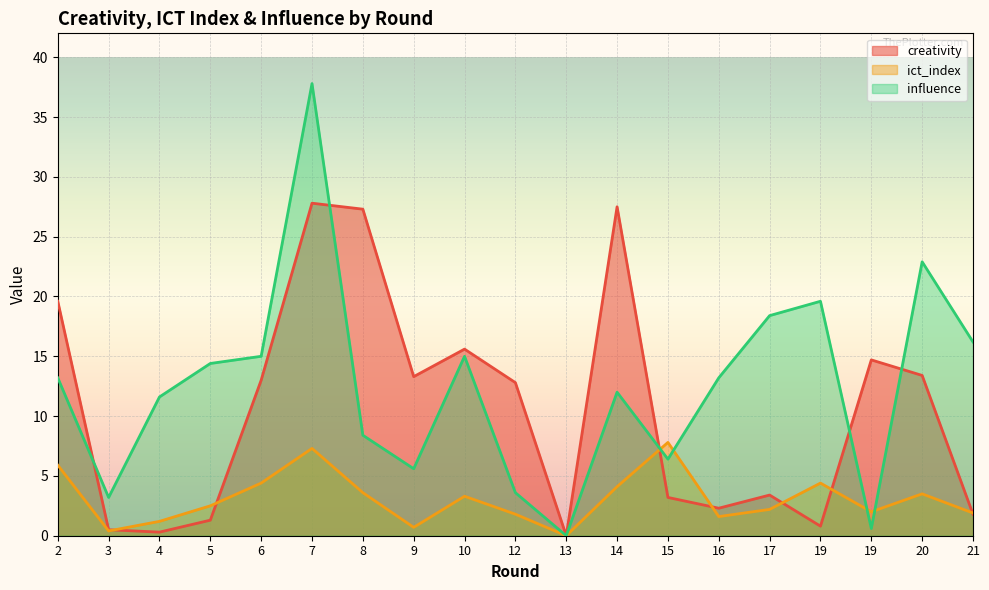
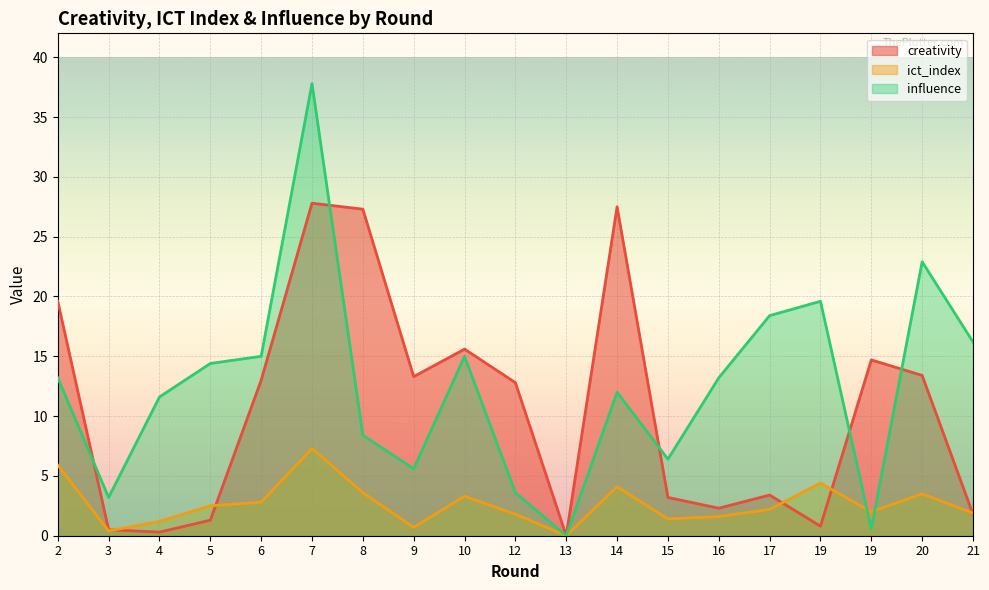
  {
    "creativity": {
      "2": 19.6,
      "4": 0.3,
      "5": 1.3,
      "6": 13.0,
      "7": 27.8,
      "8": 27.3,
      "9": 13.3,
      "10": 15.6,
      "12": 12.8,
      "14": 27.5,
      "15": 3.2,
      "16": 2.3,
      "17": 3.4,
      "20": 13.4
    },
    "ict_index": {
      "2": 5.9,
      "4": 1.2,
      "5": 2.5,
-     "6": 4.4,
+     "6": 2.8,
      "7": 7.3,
      "8": 3.6,
      "9": 0.7,
      "10": 3.3,
      "12": 1.8,
      "14": 4.1,
-     "15": 7.8,
+     "15": 1.4,
      "16": 1.6,
      "17": 2.2,
      "20": 3.5
    },
    "influence": {
      "2": 13.2,
      "3": 3.2,
      "4": 11.6,
      "5": 14.4,
      "6": 15.0,
      "7": 37.8,
      "8": 8.4,
      "9": 5.6,
      "10": 15.0,
      "12": 3.6,
      "14": 12.0,
      "15": 6.4,
      "16": 13.2,
      "17": 18.4,
      "20": 22.9,
      "21": 16.2
    }
  }
